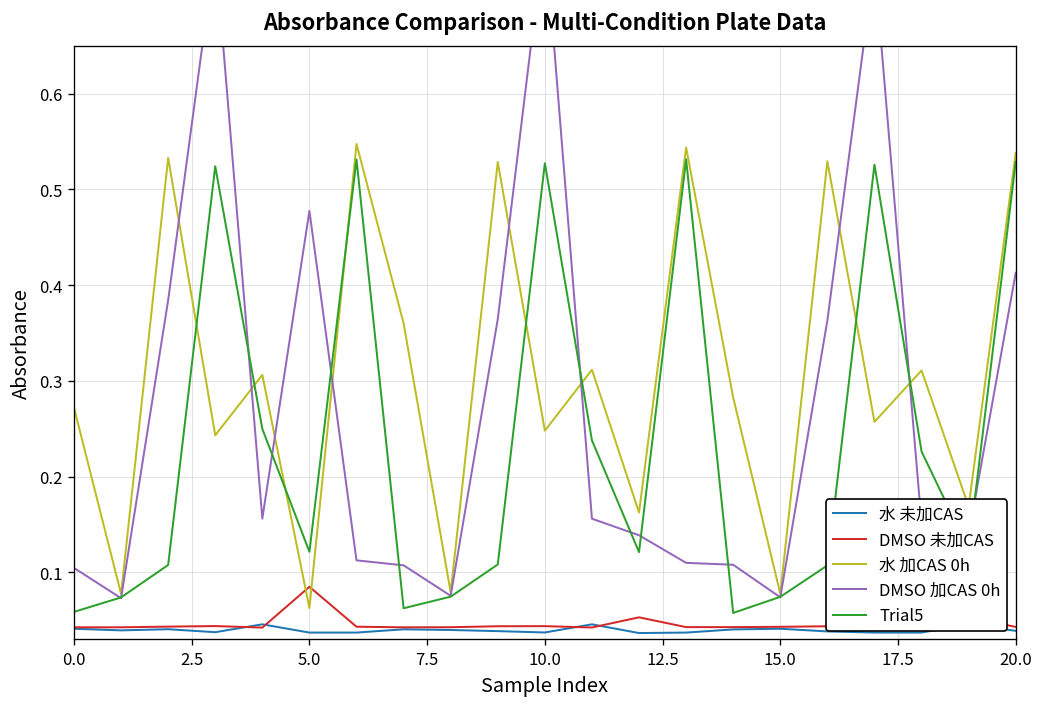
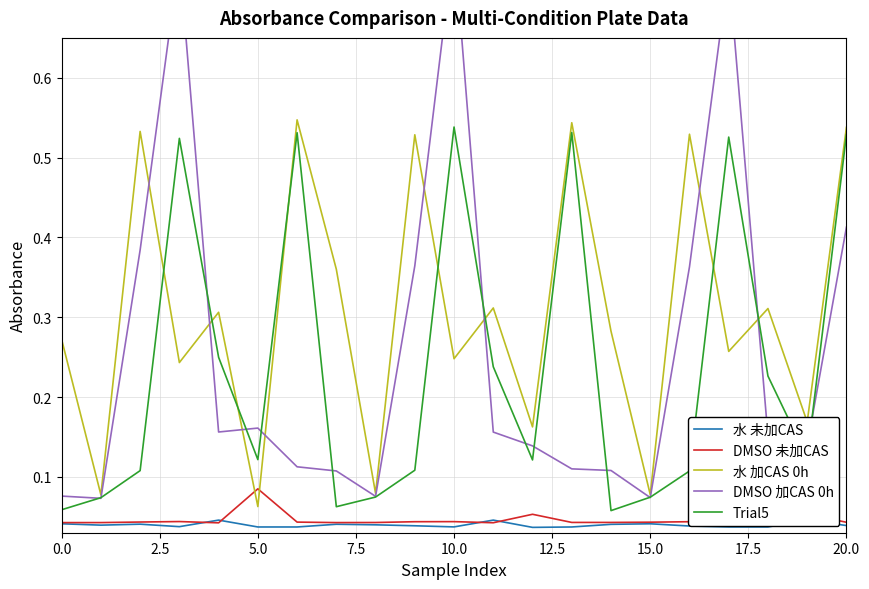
  {
    "水 未加CAS": {
      "5.0": 0.04,
      "10.0": 0.04,
      "20.0": 0.04
    },
    "DMSO 未加CAS": {
      "5.0": 0.09,
      "10.0": 0.04,
      "20.0": 0.04
    },
    "水 加CAS 0h": {
      "0.0": 0.27,
      "5.0": 0.06,
      "10.0": 0.25,
      "15.0": 0.08,
      "20.0": 0.54
    },
    "DMSO 加CAS 0h": {
-     "0.0": 0.10,
-     "5.0": 0.48,
+     "0.0": 0.08,
+     "5.0": 0.16,
      "20.0": 0.41
    },
    "Trial5": {
      "0.0": 0.06,
      "5.0": 0.12,
-     "10.0": 0.53,
+     "10.0": 0.54,
      "20.0": 0.53
    }
  }
